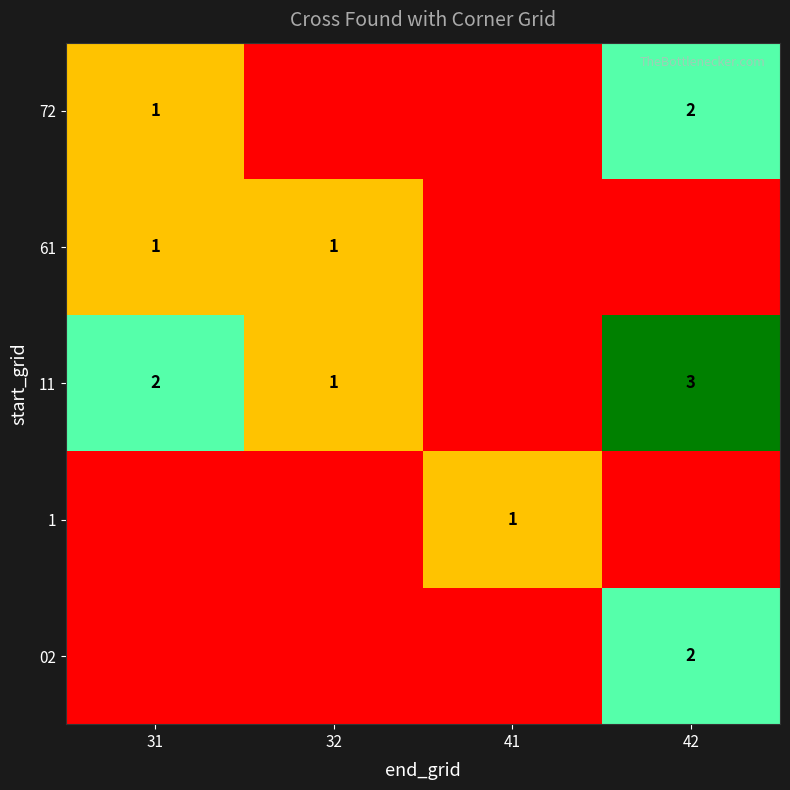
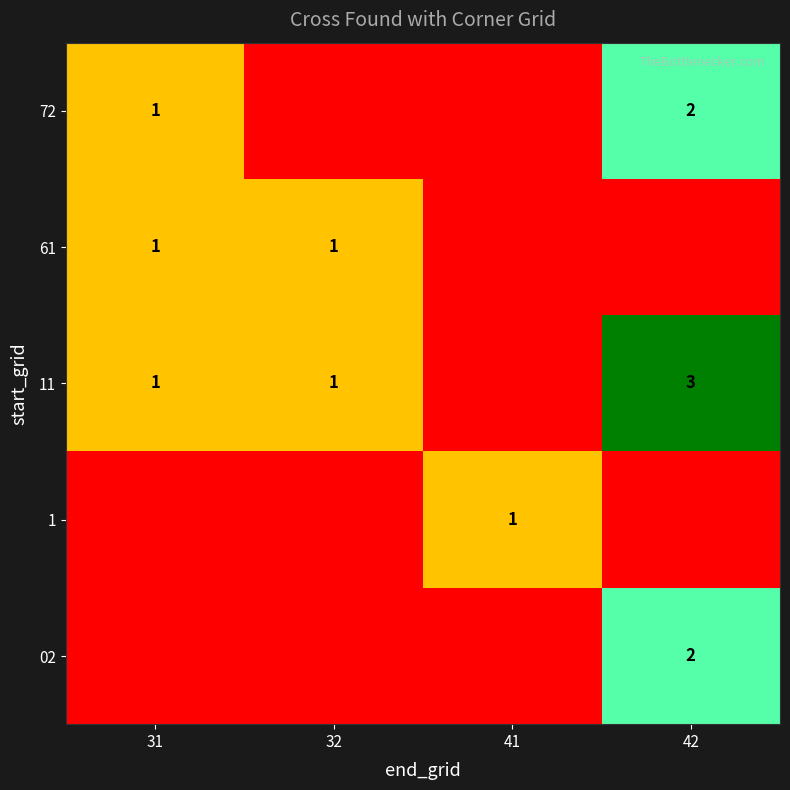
  {
    "72": {
      "31": 1
    },
    "61": {
      "31": 1,
      "32": 1
    },
    "11": {
-     "31": 2,
+     "31": 1,
      "32": 1,
      "42": 3
    },
    "1": {
      "41": 1
    },
    "02": {
      "42": 2
    }
  }
